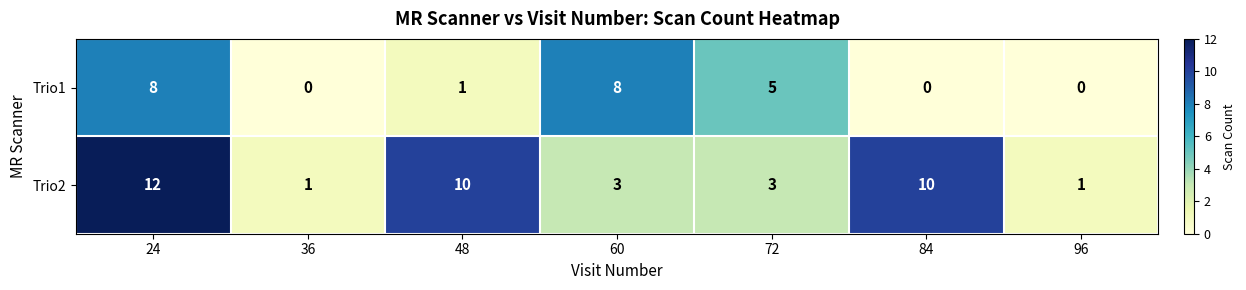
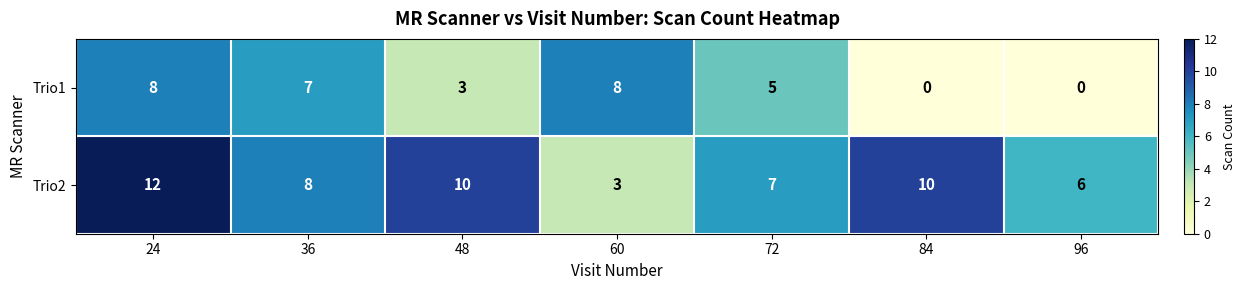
  {
    "Trio1": {
      "24": 8,
-     "36": 0,
-     "48": 1,
+     "36": 7,
+     "48": 3,
      "60": 8,
      "72": 5,
      "84": 0,
      "96": 0
    },
    "Trio2": {
      "24": 12,
-     "36": 1,
+     "36": 8,
      "48": 10,
      "60": 3,
-     "72": 3,
+     "72": 7,
      "84": 10,
-     "96": 1
+     "96": 6
    }
  }
